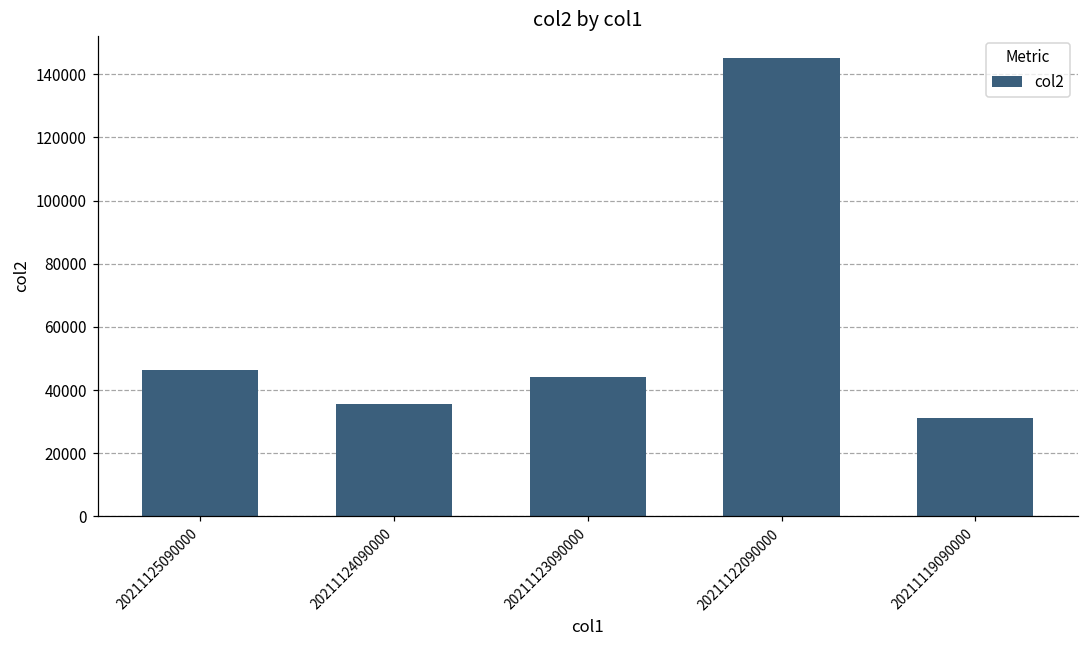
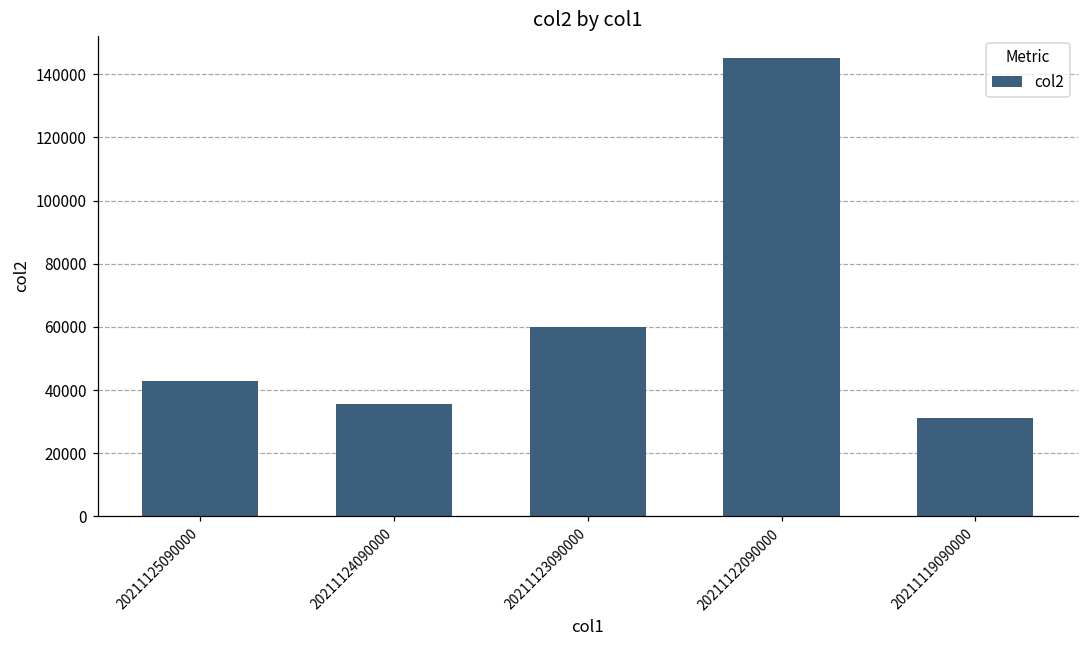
  {
-   "20211125090000": 46000,
+   "20211125090000": 43000,
    "20211124090000": 36000,
-   "20211123090000": 44000,
+   "20211123090000": 60000,
    "20211122090000": 145000,
    "20211119090000": 31000
  }
